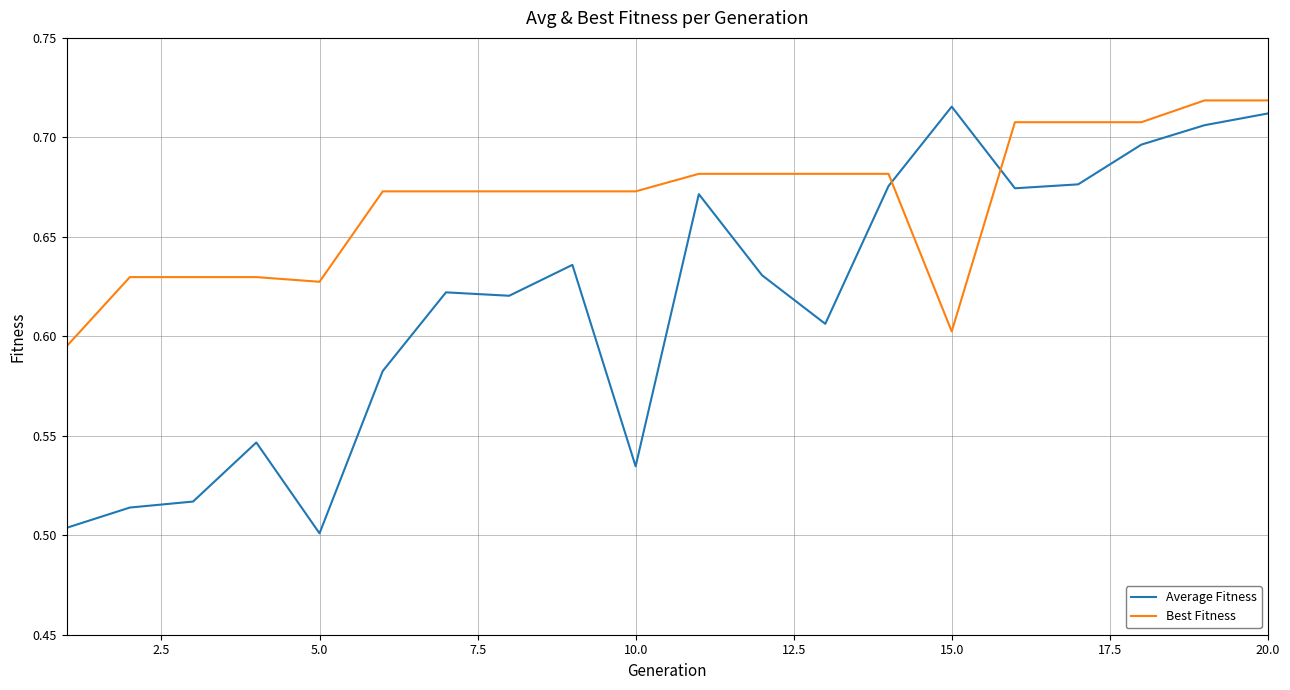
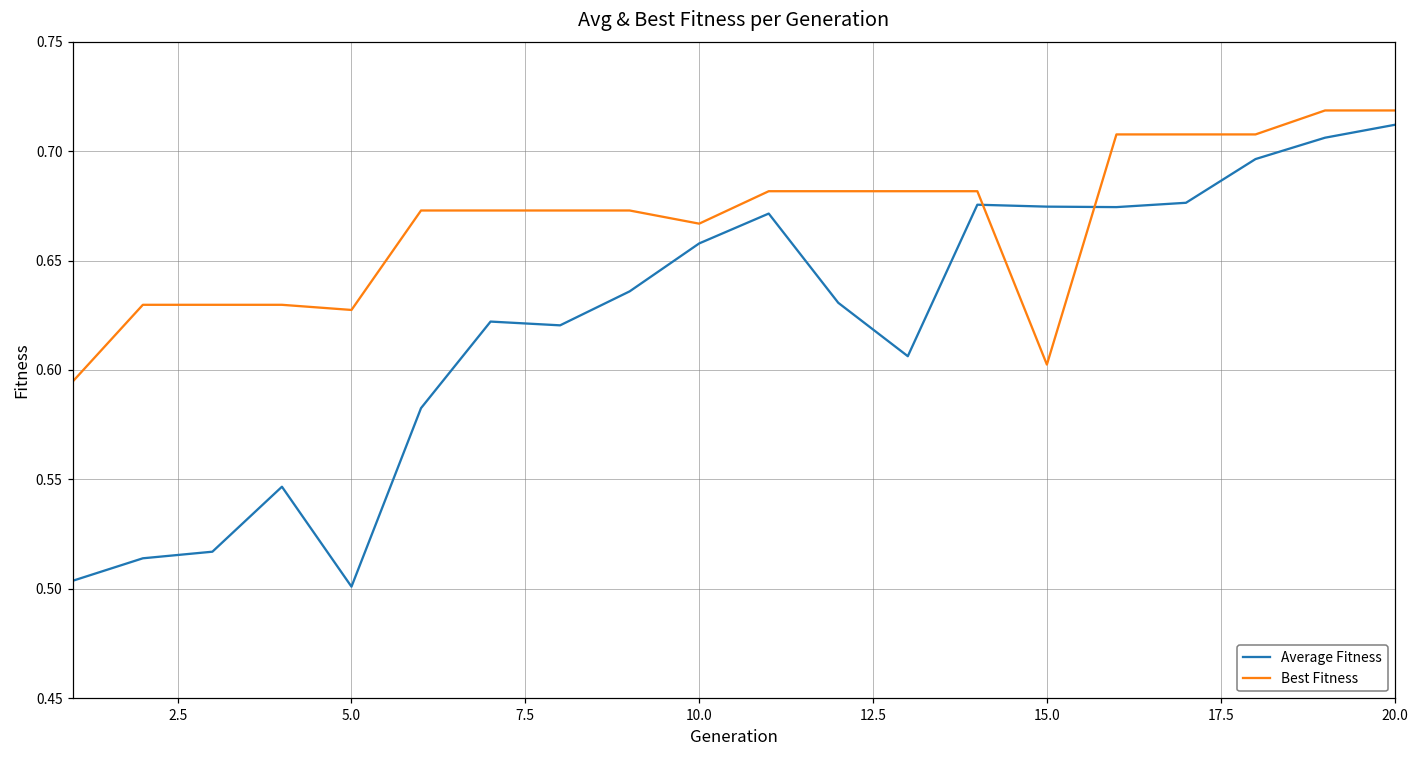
  {
    "Average Fitness": {
      "5.0": 0.501,
-     "10.0": 0.535,
-     "15.0": 0.715,
+     "10.0": 0.658,
+     "15.0": 0.675,
      "20.0": 0.712
    },
    "Best Fitness": {
      "5.0": 0.627,
-     "10.0": 0.673,
+     "10.0": 0.667,
      "15.0": 0.602,
      "20.0": 0.719
    }
  }
